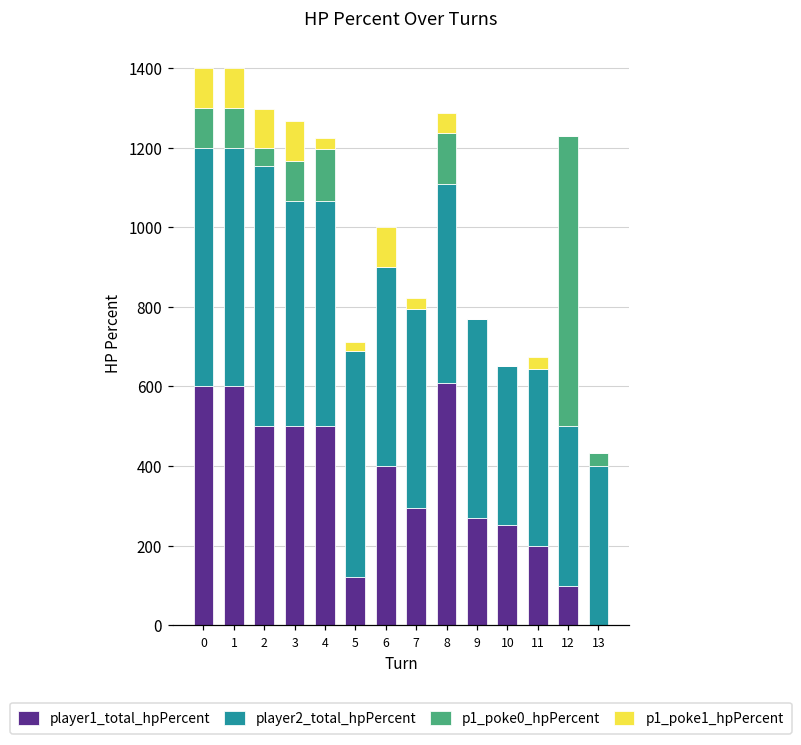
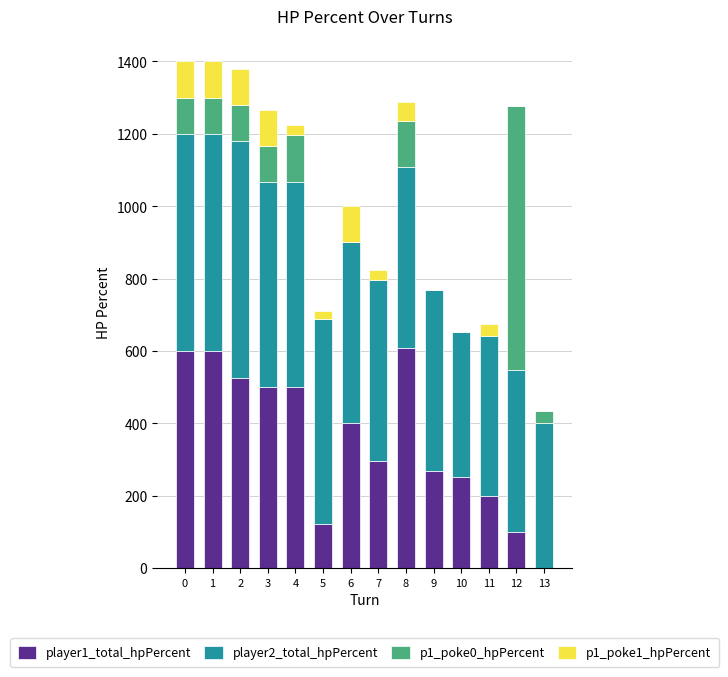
  {
    "player1_total_hpPercent": {
      "0": 600,
      "1": 600,
-     "2": 500,
+     "2": 530,
      "3": 500,
      "4": 500,
      "5": 120,
      "6": 400,
      "7": 300,
      "8": 610,
      "9": 270,
      "10": 250,
      "11": 200,
      "12": 100,
      "13": 0
    },
    "player2_total_hpPercent": {
      "0": 600,
      "1": 600,
      "2": 650,
      "3": 570,
      "4": 570,
      "5": 570,
      "6": 500,
      "7": 500,
      "8": 500,
      "9": 500,
      "10": 400,
      "11": 440,
-     "12": 400,
+     "12": 450,
      "13": 400
    },
    "p1_poke0_hpPercent": {
      "0": 100,
      "1": 100,
-     "2": 40,
+     "2": 100,
      "3": 100,
      "4": 130,
      "5": 0,
      "6": 0,
      "7": 0,
      "8": 130,
      "9": 0,
      "10": 0,
      "11": 0,
      "12": 730,
      "13": 30
    },
    "p1_poke1_hpPercent": {
      "0": 100,
      "1": 100,
      "2": 100,
      "3": 100,
      "4": 30,
      "5": 20,
      "6": 100,
      "7": 30,
      "8": 50,
      "9": 0,
      "10": 0,
      "11": 30,
      "12": 0,
      "13": 0
    }
  }
